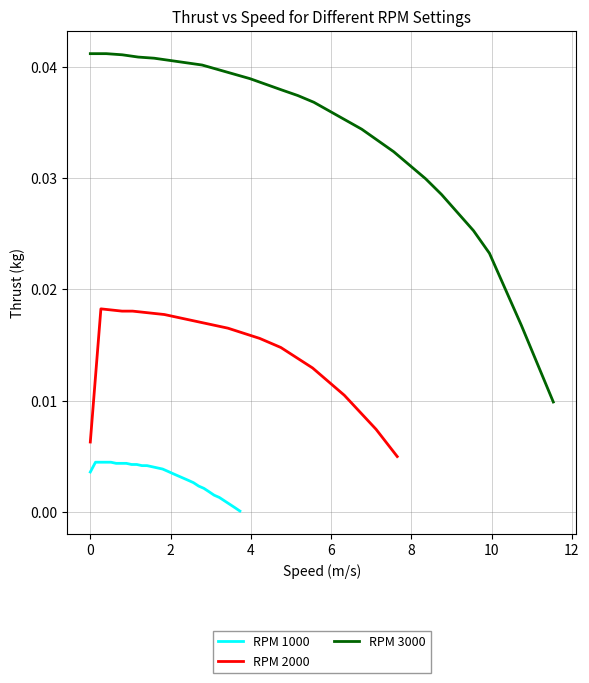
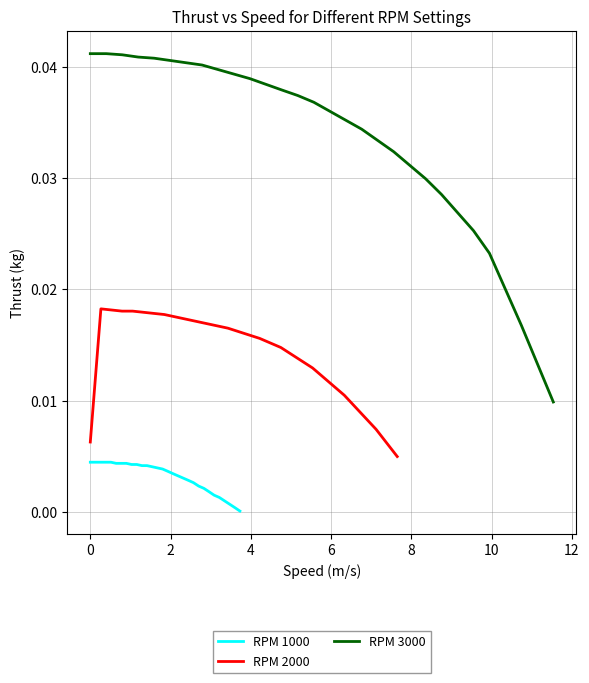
  {
    "RPM 1000": {
-     "0": 0.0036
+     "0": 0.0045
    },
    "RPM 2000": {
      "0": 0.0063
    },
    "RPM 3000": {
      "0": 0.0412
    }
  }
